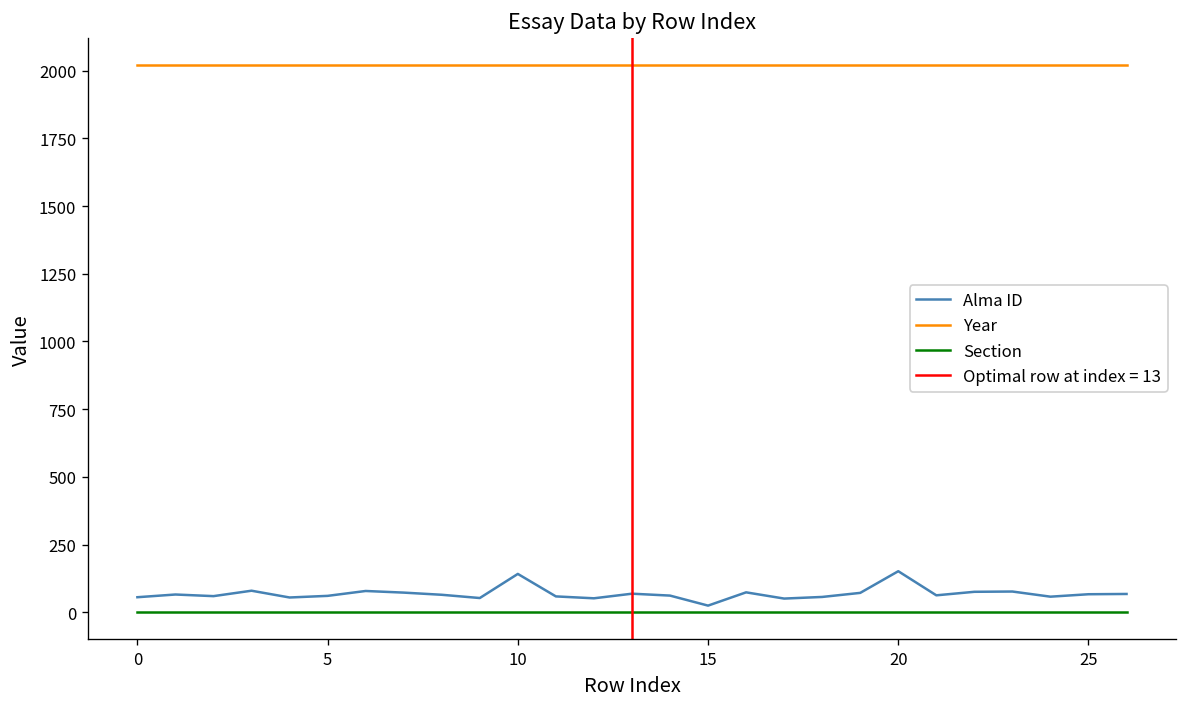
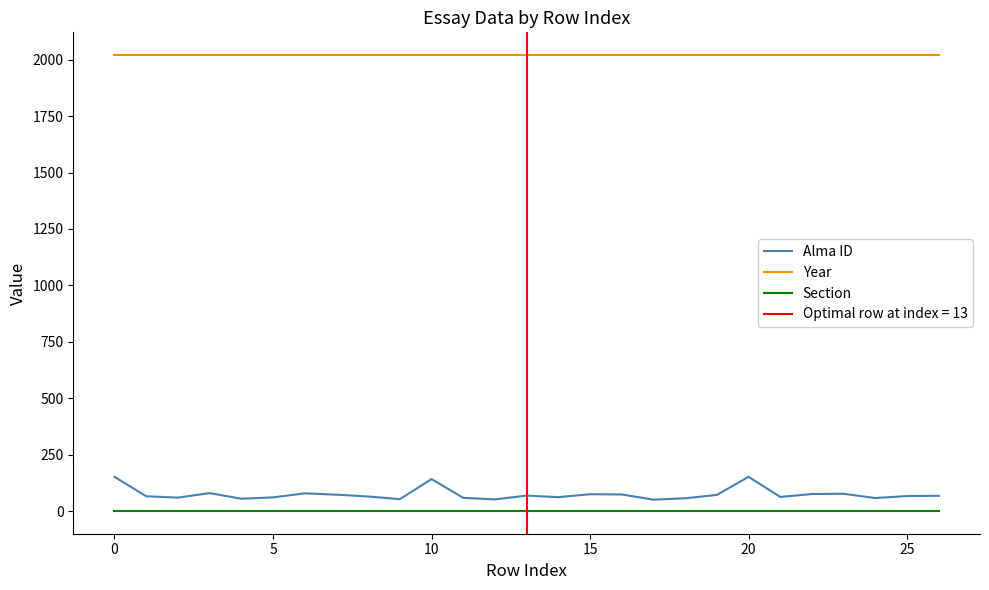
  {
    "Alma ID": {
-     "0": 60,
+     "0": 150,
      "5": 60,
      "10": 140,
-     "15": 30,
+     "15": 80,
      "20": 150,
      "25": 70
    },
    "Year": {
      "0": 2020,
      "5": 2020,
      "10": 2020,
      "15": 2020,
      "20": 2020,
      "25": 2020
    },
    "Section": {
      "0": 0,
      "5": 0,
      "10": 0,
      "15": 0,
      "20": 0,
      "25": 0
    }
  }
